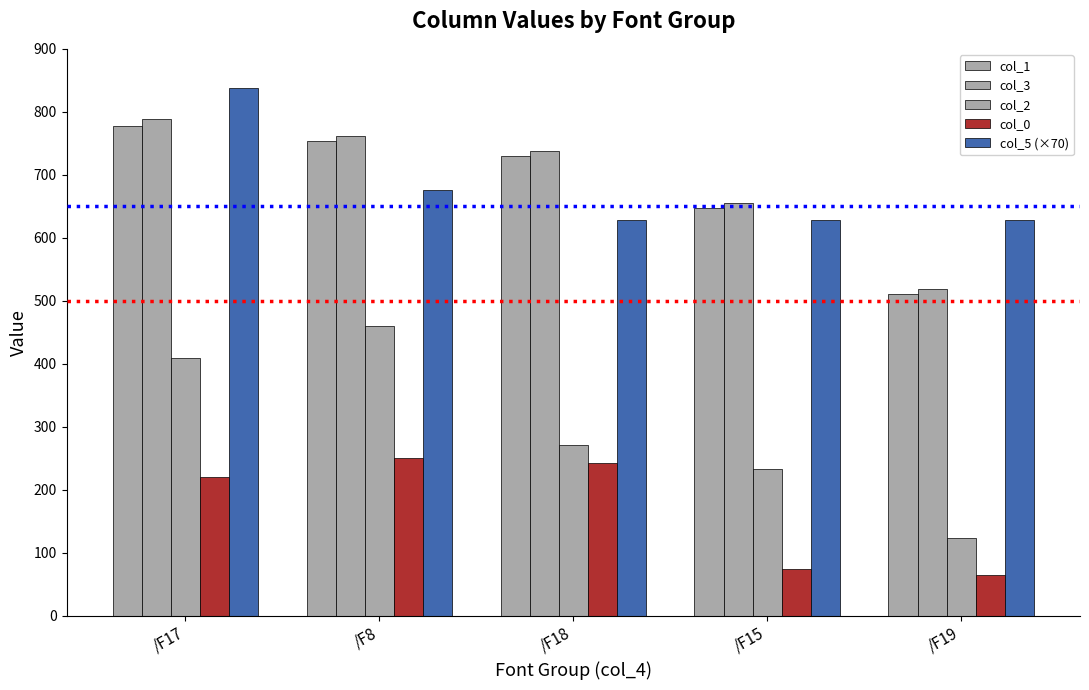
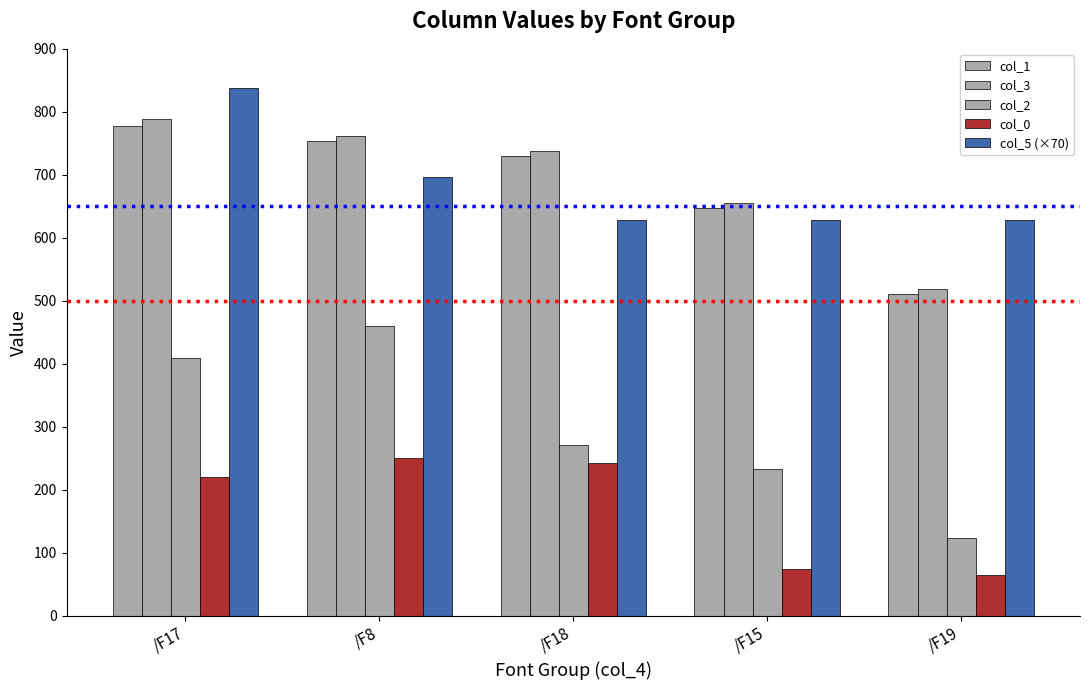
  {
    "col_0": {
      "/F17": 220,
      "/F8": 250,
      "/F18": 240,
      "/F15": 70,
      "/F19": 60
    },
    "col_5 (×70)": {
      "/F17": 840,
-     "/F8": 680,
+     "/F8": 700,
      "/F18": 630,
      "/F15": 630,
      "/F19": 630
    }
  }
